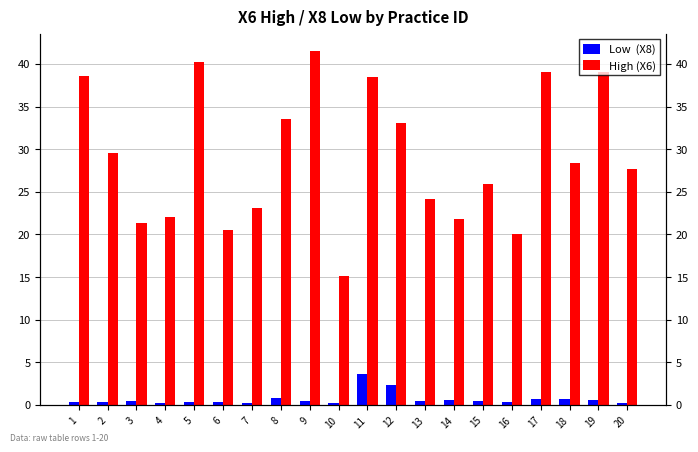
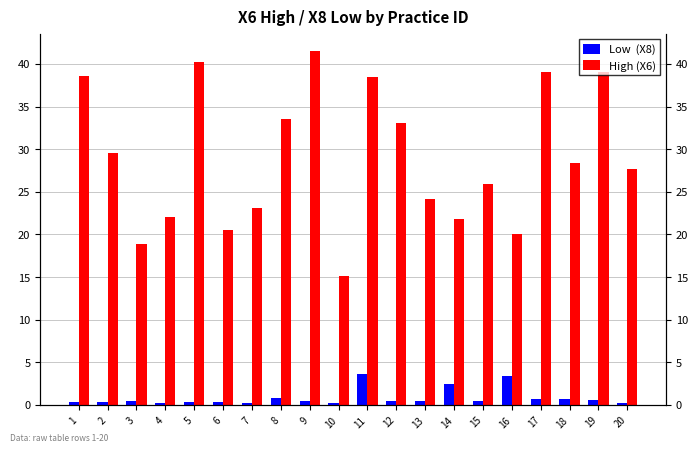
  {
    "Low (X8)": {
      "1": 0,
      "2": 0,
      "3": 1,
      "5": 0,
      "6": 0,
      "8": 1,
      "9": 0,
      "11": 4,
-     "12": 2,
+     "12": 0,
      "13": 0,
-     "14": 1,
+     "14": 2,
      "15": 0,
-     "16": 0,
+     "16": 3,
      "17": 1,
      "18": 1,
      "19": 1
    },
    "High (X6)": {
      "1": 39,
      "2": 30,
-     "3": 21,
+     "3": 19,
      "4": 22,
      "5": 40,
      "6": 21,
      "7": 23,
      "8": 34,
      "9": 41,
      "10": 15,
      "11": 38,
      "12": 33,
      "13": 24,
      "14": 22,
      "15": 26,
      "16": 20,
      "17": 39,
      "18": 28,
      "20": 28
    }
  }
